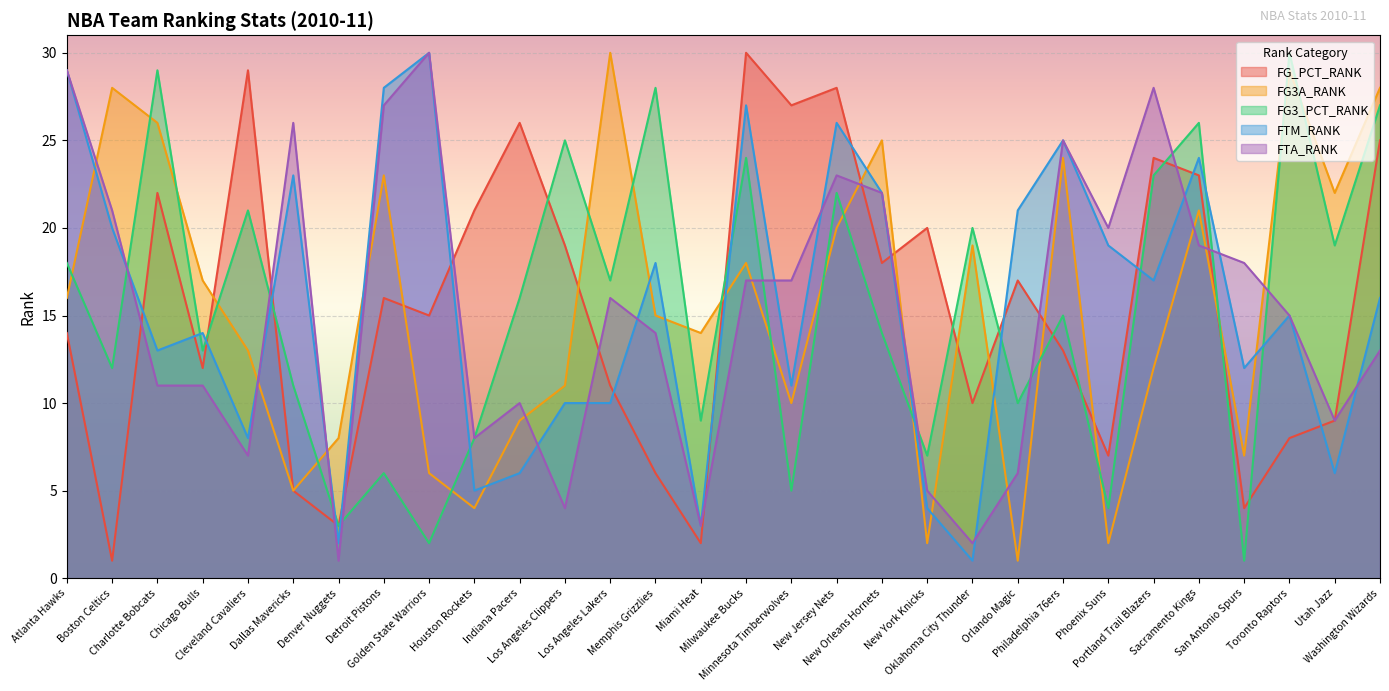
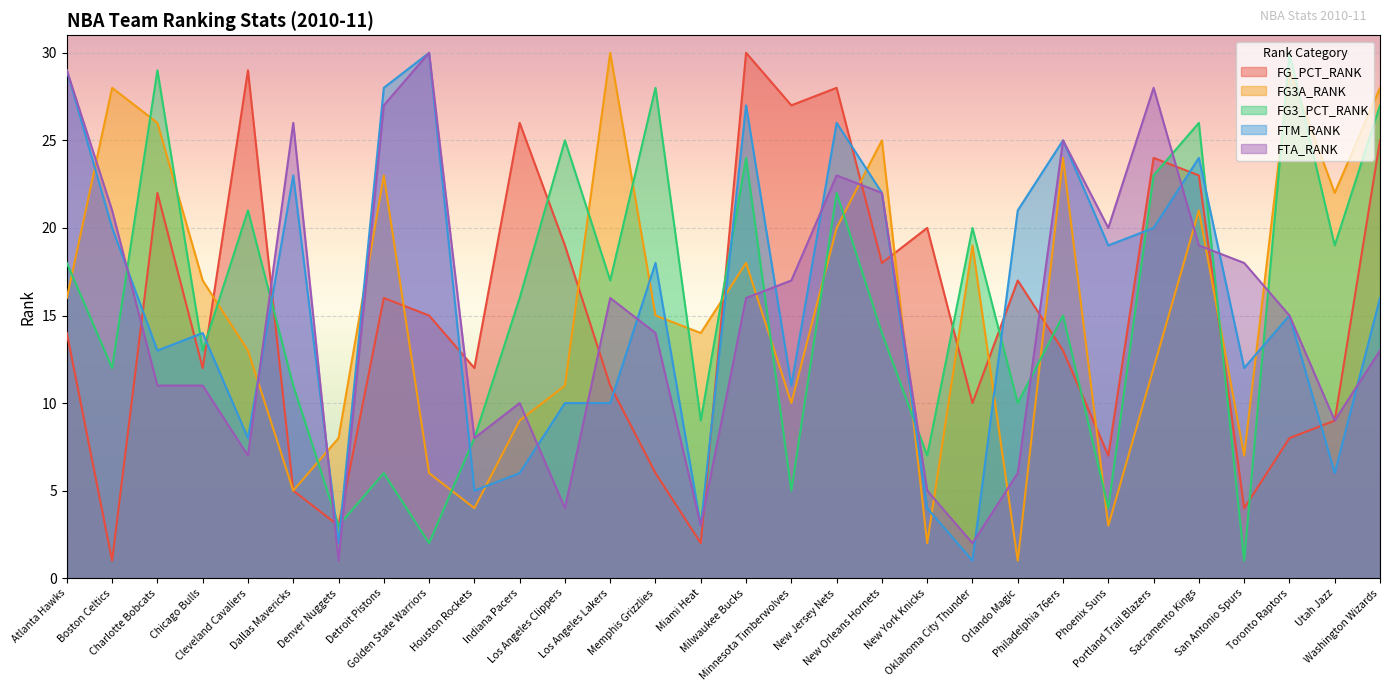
  {
    "FG_PCT_RANK": {
      "Atlanta Hawks": 14,
      "Boston Celtics": 1,
      "Charlotte Bobcats": 22,
      "Chicago Bulls": 12,
      "Cleveland Cavaliers": 29,
      "Detroit Pistons": 16,
      "Golden State Warriors": 15,
-     "Houston Rockets": 21,
+     "Houston Rockets": 12,
      "Indiana Pacers": 26,
      "Los Angeles Clippers": 19,
      "Los Angeles Lakers": 11,
      "Memphis Grizzlies": 6,
      "Miami Heat": 2,
      "Milwaukee Bucks": 30,
      "Minnesota Timberwolves": 27,
      "New Jersey Nets": 28,
      "New Orleans Hornets": 18,
      "New York Knicks": 20,
      "Oklahoma City Thunder": 10,
      "Orlando Magic": 17,
      "Philadelphia 76ers": 13,
      "Phoenix Suns": 7,
      "Portland Trail Blazers": 24,
      "Sacramento Kings": 23,
      "San Antonio Spurs": 4,
      "Toronto Raptors": 8,
      "Washington Wizards": 25
    },
    "FG3A_RANK": {
      "Atlanta Hawks": 16,
      "Boston Celtics": 28,
      "Charlotte Bobcats": 26,
      "Chicago Bulls": 17,
      "Cleveland Cavaliers": 13,
      "Denver Nuggets": 8,
      "Detroit Pistons": 23,
      "Golden State Warriors": 6,
      "Houston Rockets": 4,
      "Indiana Pacers": 9,
      "Los Angeles Clippers": 11,
      "Los Angeles Lakers": 30,
      "Memphis Grizzlies": 15,
      "Miami Heat": 14,
      "Milwaukee Bucks": 18,
      "Minnesota Timberwolves": 10,
      "New Jersey Nets": 20,
      "New Orleans Hornets": 25,
      "New York Knicks": 2,
      "Oklahoma City Thunder": 19,
      "Orlando Magic": 1,
      "Philadelphia 76ers": 24,
-     "Phoenix Suns": 2,
+     "Phoenix Suns": 3,
      "Portland Trail Blazers": 12,
      "Sacramento Kings": 21,
      "San Antonio Spurs": 7,
      "Utah Jazz": 22,
      "Washington Wizards": 28
    },
    "FG3_PCT_RANK": {
      "Atlanta Hawks": 18,
      "Boston Celtics": 12,
      "Charlotte Bobcats": 29,
      "Chicago Bulls": 13,
      "Cleveland Cavaliers": 21,
      "Dallas Mavericks": 11,
      "Detroit Pistons": 6,
      "Golden State Warriors": 2,
      "Indiana Pacers": 16,
      "Los Angeles Clippers": 25,
      "Los Angeles Lakers": 17,
      "Memphis Grizzlies": 28,
      "Miami Heat": 9,
      "Milwaukee Bucks": 24,
      "Minnesota Timberwolves": 5,
      "New Jersey Nets": 22,
      "New Orleans Hornets": 14,
      "New York Knicks": 7,
      "Oklahoma City Thunder": 20,
      "Orlando Magic": 10,
      "Philadelphia 76ers": 15,
      "Phoenix Suns": 4,
      "Portland Trail Blazers": 23,
      "Sacramento Kings": 26,
      "San Antonio Spurs": 1,
      "Utah Jazz": 19,
      "Washington Wizards": 27
    },
    "FTM_RANK": {
      "Boston Celtics": 20,
      "Charlotte Bobcats": 13,
      "Chicago Bulls": 14,
      "Cleveland Cavaliers": 8,
      "Dallas Mavericks": 23,
      "Denver Nuggets": 2,
      "Detroit Pistons": 28,
      "Houston Rockets": 5,
      "Indiana Pacers": 6,
      "Los Angeles Clippers": 10,
      "Los Angeles Lakers": 10,
      "Memphis Grizzlies": 18,
      "Milwaukee Bucks": 27,
      "Minnesota Timberwolves": 11,
      "New Jersey Nets": 26,
      "New York Knicks": 4,
      "Oklahoma City Thunder": 1,
      "Orlando Magic": 21,
      "Phoenix Suns": 19,
-     "Portland Trail Blazers": 17,
+     "Portland Trail Blazers": 20,
      "Sacramento Kings": 24,
      "San Antonio Spurs": 12,
      "Utah Jazz": 6,
      "Washington Wizards": 16
    },
    "FTA_RANK": {
      "Boston Celtics": 21,
      "Charlotte Bobcats": 11,
      "Chicago Bulls": 11,
      "Cleveland Cavaliers": 7,
      "Dallas Mavericks": 26,
      "Denver Nuggets": 1,
      "Detroit Pistons": 27,
      "Indiana Pacers": 10,
      "Los Angeles Clippers": 4,
      "Los Angeles Lakers": 16,
      "Memphis Grizzlies": 14,
-     "Milwaukee Bucks": 17,
+     "Milwaukee Bucks": 16,
      "Minnesota Timberwolves": 17,
      "New Jersey Nets": 23,
      "New York Knicks": 5,
      "Oklahoma City Thunder": 2,
      "Orlando Magic": 6,
      "Phoenix Suns": 20,
      "Portland Trail Blazers": 28,
      "Sacramento Kings": 19,
      "San Antonio Spurs": 18,
      "Washington Wizards": 13
    }
  }
